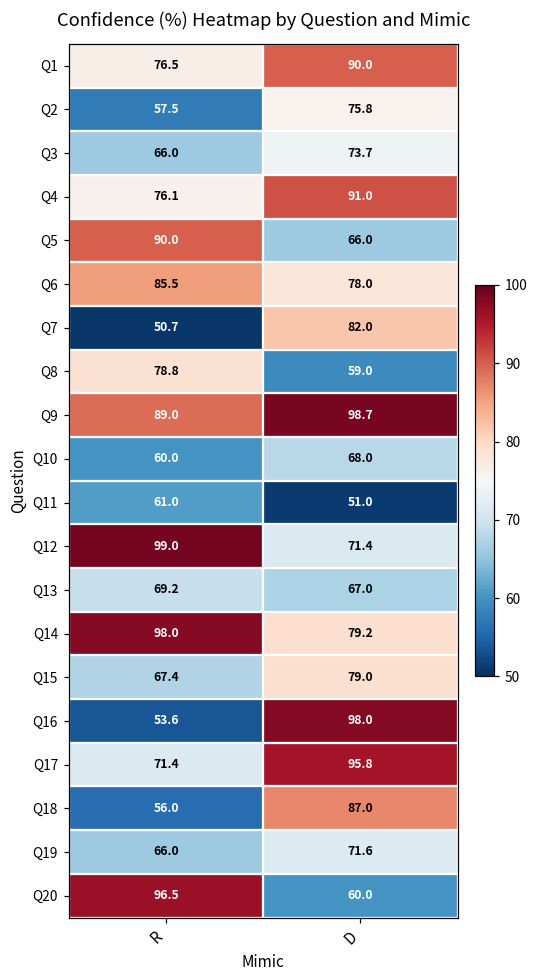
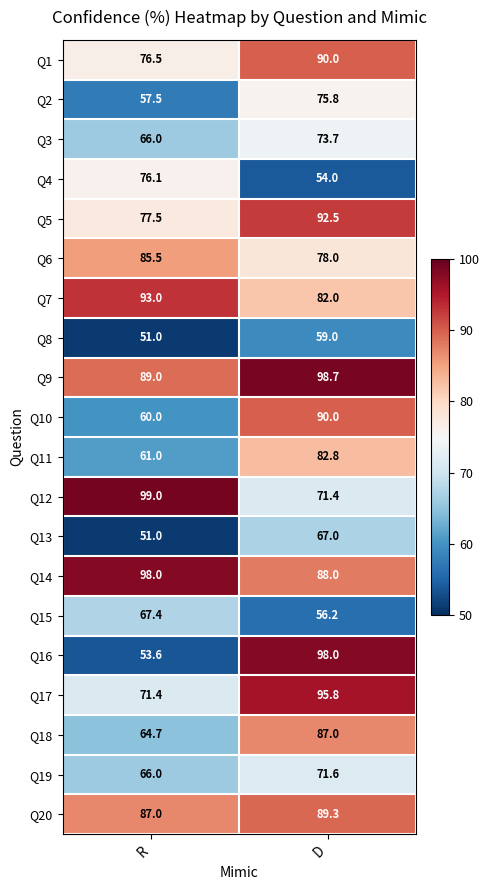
  {
    "Q1": {
      "R": 76.5,
      "D": 90.0
    },
    "Q2": {
      "R": 57.5,
      "D": 75.8
    },
    "Q3": {
      "R": 66.0,
      "D": 73.7
    },
    "Q4": {
      "R": 76.1,
-     "D": 91.0
+     "D": 54.0
    },
    "Q5": {
-     "R": 90.0,
-     "D": 66.0
+     "R": 77.5,
+     "D": 92.5
    },
    "Q6": {
      "R": 85.5,
      "D": 78.0
    },
    "Q7": {
-     "R": 50.7,
+     "R": 93.0,
      "D": 82.0
    },
    "Q8": {
-     "R": 78.8,
+     "R": 51.0,
      "D": 59.0
    },
    "Q9": {
      "R": 89.0,
      "D": 98.7
    },
    "Q10": {
      "R": 60.0,
-     "D": 68.0
+     "D": 90.0
    },
    "Q11": {
      "R": 61.0,
-     "D": 51.0
+     "D": 82.8
    },
    "Q12": {
      "R": 99.0,
      "D": 71.4
    },
    "Q13": {
-     "R": 69.2,
+     "R": 51.0,
      "D": 67.0
    },
    "Q14": {
      "R": 98.0,
-     "D": 79.2
+     "D": 88.0
    },
    "Q15": {
      "R": 67.4,
-     "D": 79.0
+     "D": 56.2
    },
    "Q16": {
      "R": 53.6,
      "D": 98.0
    },
    "Q17": {
      "R": 71.4,
      "D": 95.8
    },
    "Q18": {
-     "R": 56.0,
+     "R": 64.7,
      "D": 87.0
    },
    "Q19": {
      "R": 66.0,
      "D": 71.6
    },
    "Q20": {
-     "R": 96.5,
-     "D": 60.0
+     "R": 87.0,
+     "D": 89.3
    }
  }
